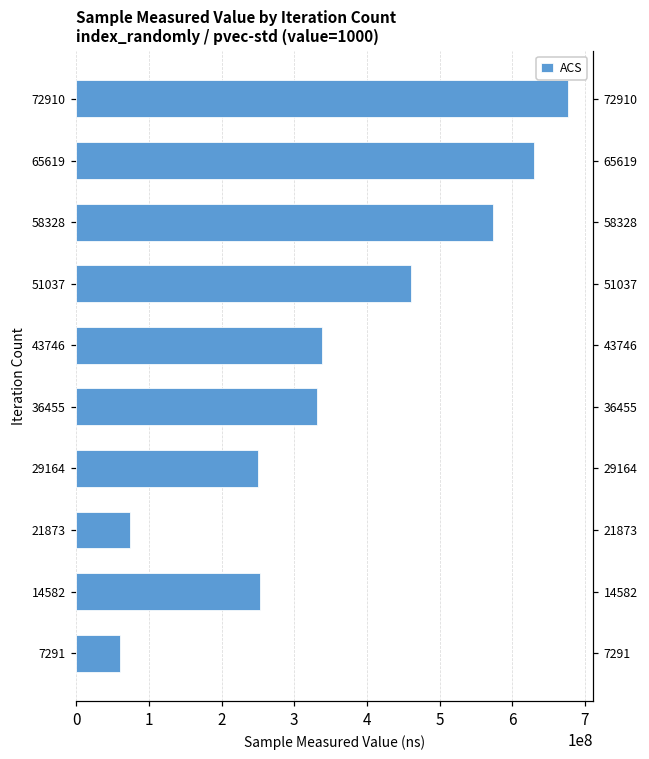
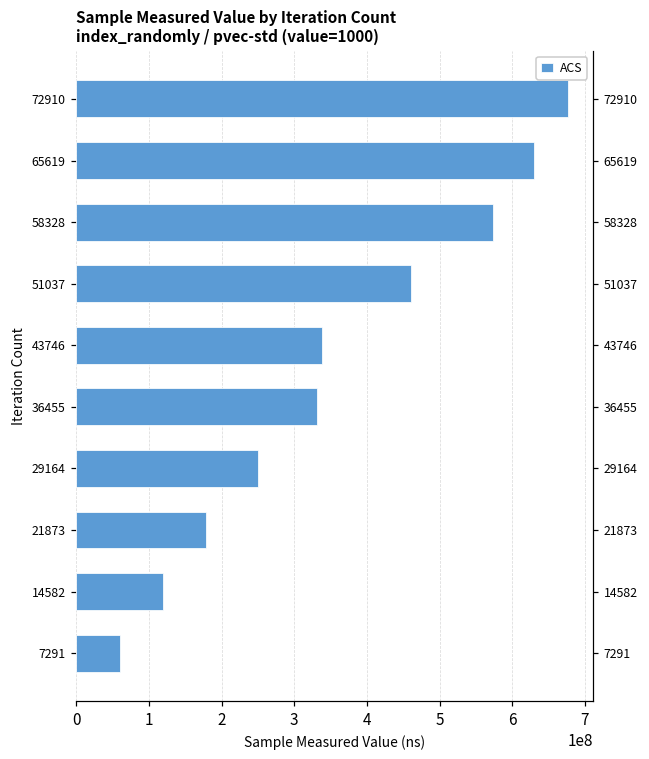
  {
    "72910": 680000000,
    "65619": 630000000,
    "58328": 570000000,
    "51037": 460000000,
    "43746": 340000000,
    "36455": 330000000,
    "29164": 250000000,
-   "21873": 70000000,
-   "14582": 250000000,
+   "21873": 180000000,
+   "14582": 120000000,
    "7291": 60000000
  }
